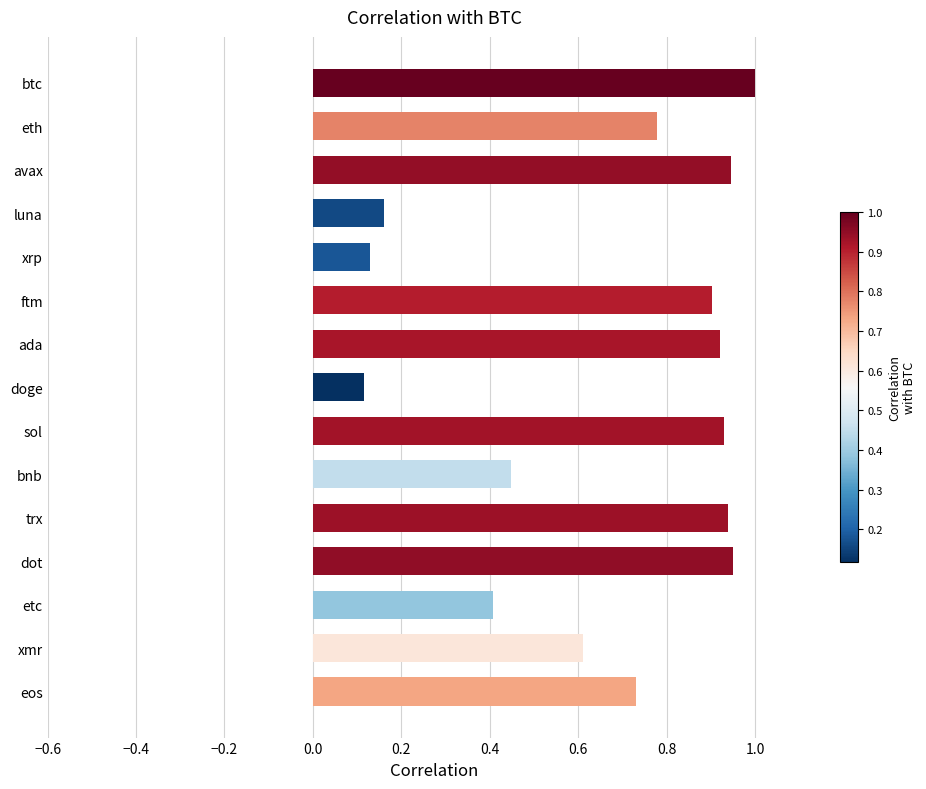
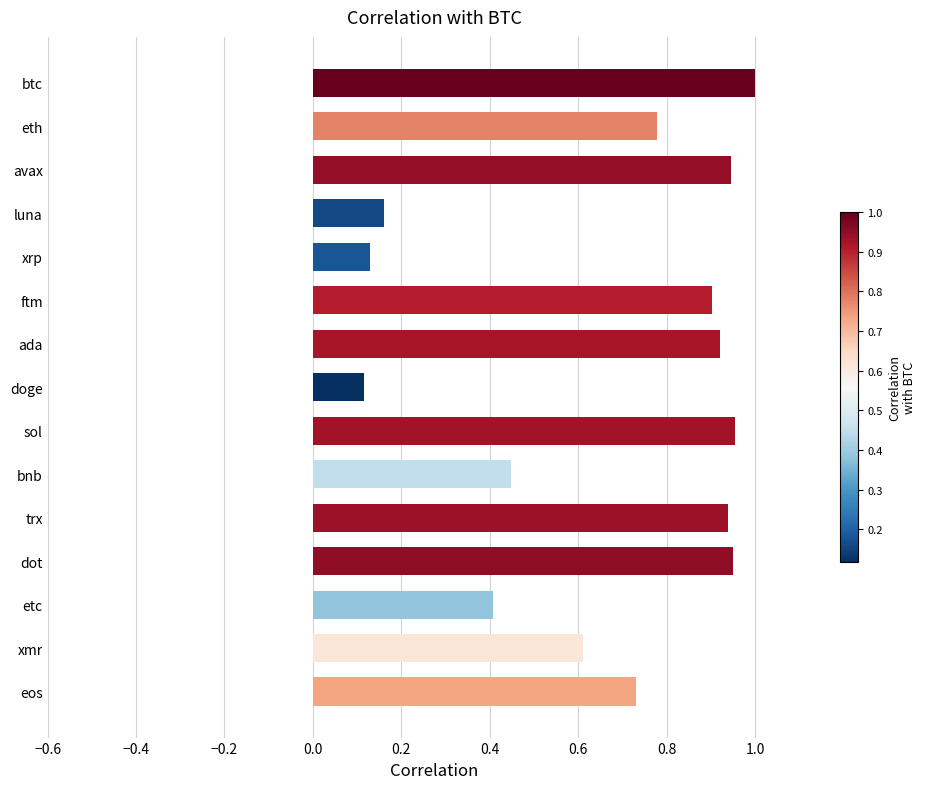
  {
    "btc": 1.00,
    "eth": 0.78,
    "avax": 0.95,
    "luna": 0.16,
    "xrp": 0.13,
    "ftm": 0.90,
    "ada": 0.92,
    "doge": 0.12,
-   "sol": 0.93,
+   "sol": 0.95,
    "bnb": 0.45,
    "trx": 0.94,
    "dot": 0.95,
    "etc": 0.41,
    "xmr": 0.61,
    "eos": 0.73
  }
